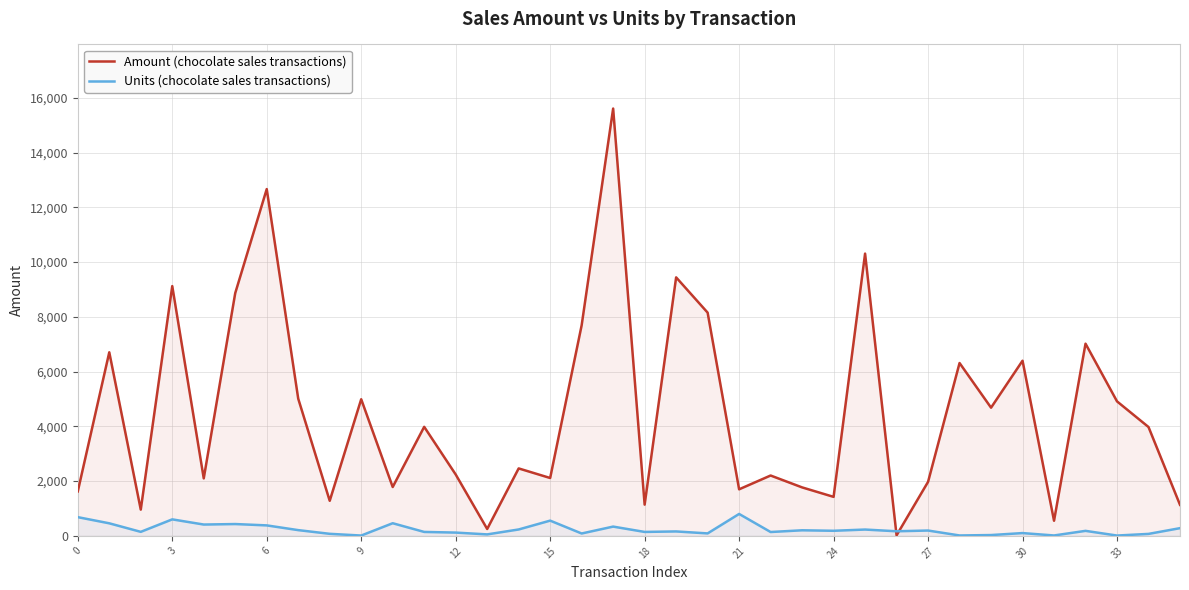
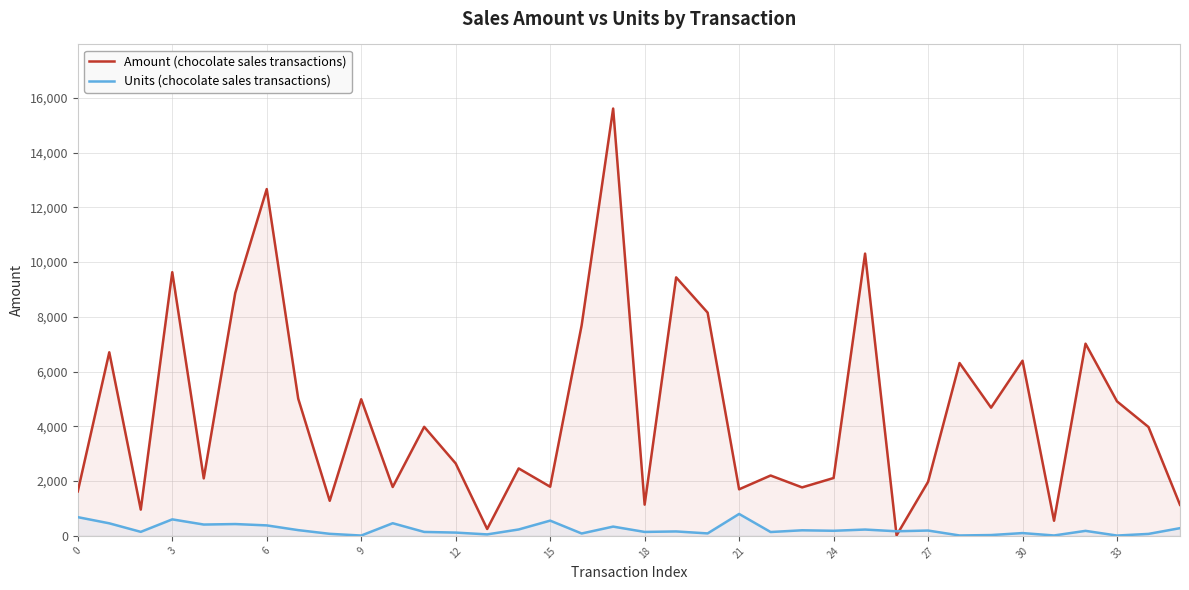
  {
    "Amount (chocolate sales transactions)": {
      "0": "1,600",
-     "3": "9,100",
+     "3": "9,600",
      "6": "12,700",
      "9": "5,000",
-     "12": "2,200",
-     "15": "2,100",
+     "12": "2,600",
+     "15": "1,800",
      "18": "1,100",
      "21": "1,700",
-     "24": "1,400",
+     "24": "2,100",
      "27": "2,000",
      "30": "6,400",
      "33": "4,900"
    },
    "Units (chocolate sales transactions)": {
      "0": "700",
      "3": "600",
      "6": "400",
      "9": "0",
      "12": "100",
      "15": "600",
      "18": "100",
      "21": "800",
      "24": "200",
      "27": "200",
      "30": "100",
      "33": "0"
    }
  }
